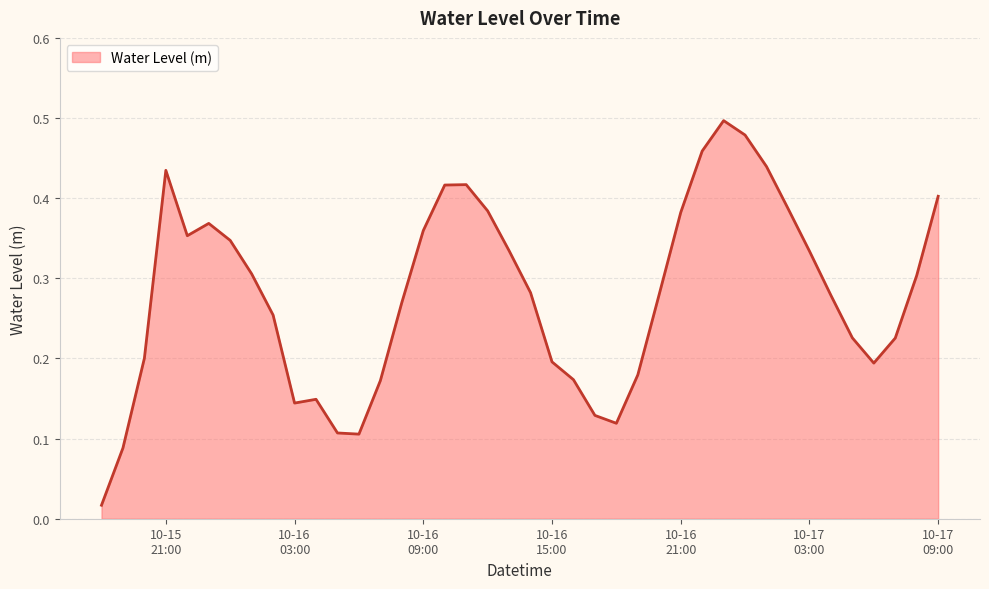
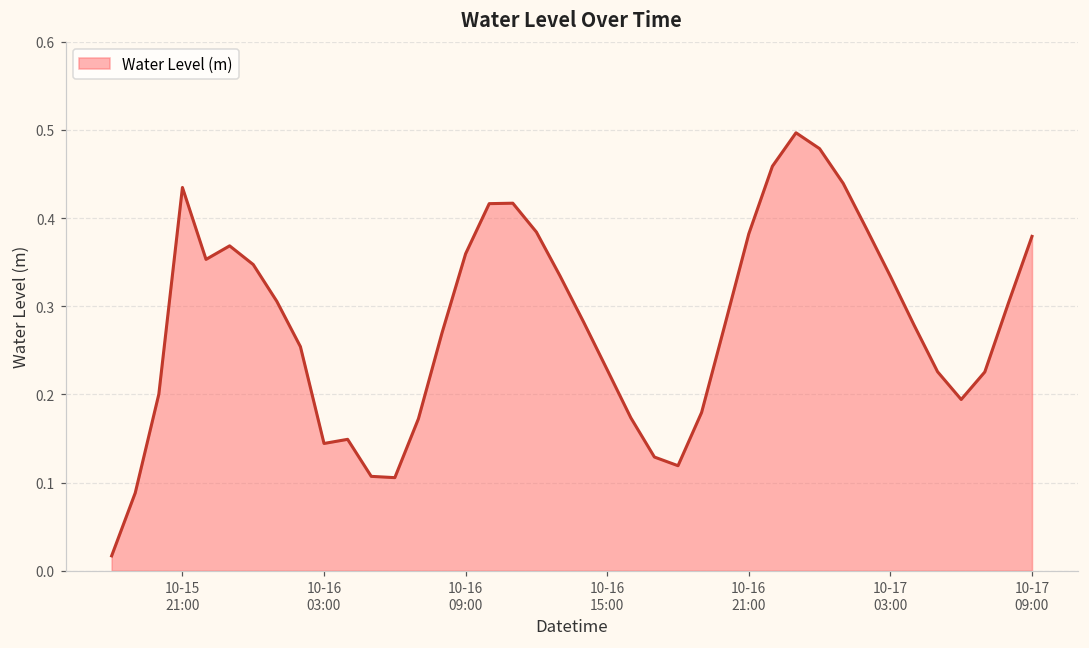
  {
    "10-15 21:00": 0.43,
    "10-16 03:00": 0.14,
    "10-16 09:00": 0.36,
-   "10-16 15:00": 0.20,
+   "10-16 15:00": 0.23,
    "10-16 21:00": 0.38,
    "10-17 03:00": 0.33,
-   "10-17 09:00": 0.40
+   "10-17 09:00": 0.38
  }
